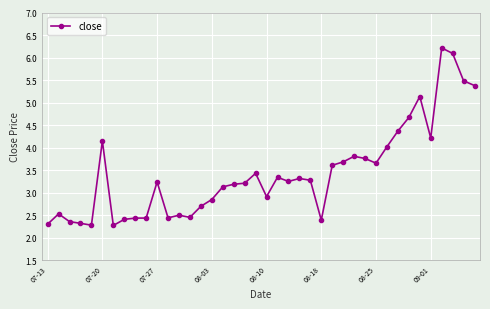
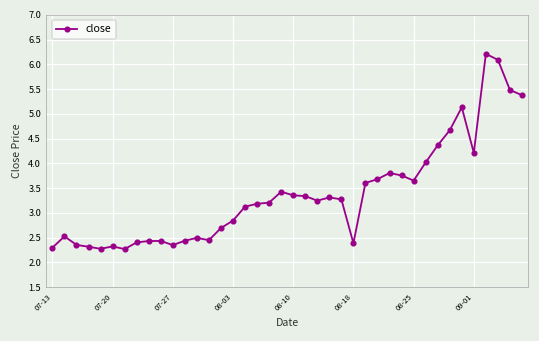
  {
    "07-13": 2.3,
-   "07-20": 4.1,
-   "07-27": 3.2,
+   "07-20": 2.3,
+   "07-27": 2.4,
    "08-03": 2.8,
-   "08-10": 2.9,
+   "08-10": 3.4,
    "08-18": 2.4,
    "08-25": 3.7,
    "09-01": 4.2
  }
